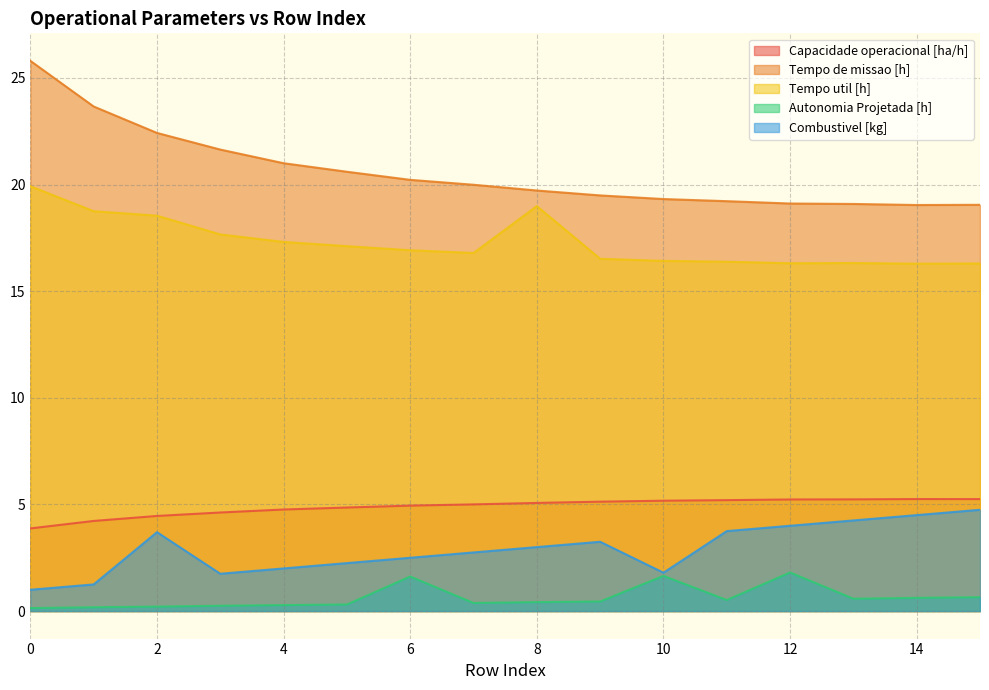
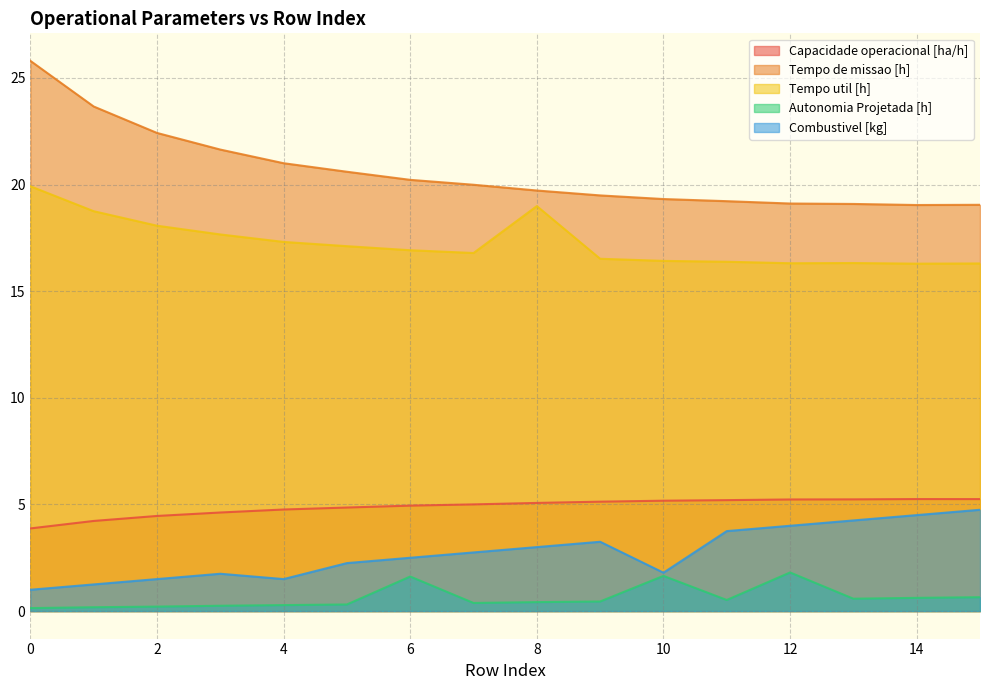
  {
    "Tempo util [h]": {
      "0": 19.9,
-     "2": 18.5,
+     "2": 18.1,
      "4": 17.3,
      "6": 16.9,
      "8": 19.0,
      "10": 16.4,
      "12": 16.3,
      "14": 16.3
    },
    "Autonomia Projetada [h]": {
      "0": 0.1,
      "2": 0.2,
      "4": 0.3,
      "6": 1.6,
      "8": 0.4,
      "10": 1.7,
      "12": 1.8,
      "14": 0.6
    },
    "Combustivel [kg]": {
      "0": 1.0,
-     "2": 3.7,
-     "4": 2.0,
+     "2": 1.5,
+     "4": 1.5,
      "6": 2.5,
      "8": 3.0,
      "10": 1.8,
      "12": 4.0,
      "14": 4.5
    }
  }
